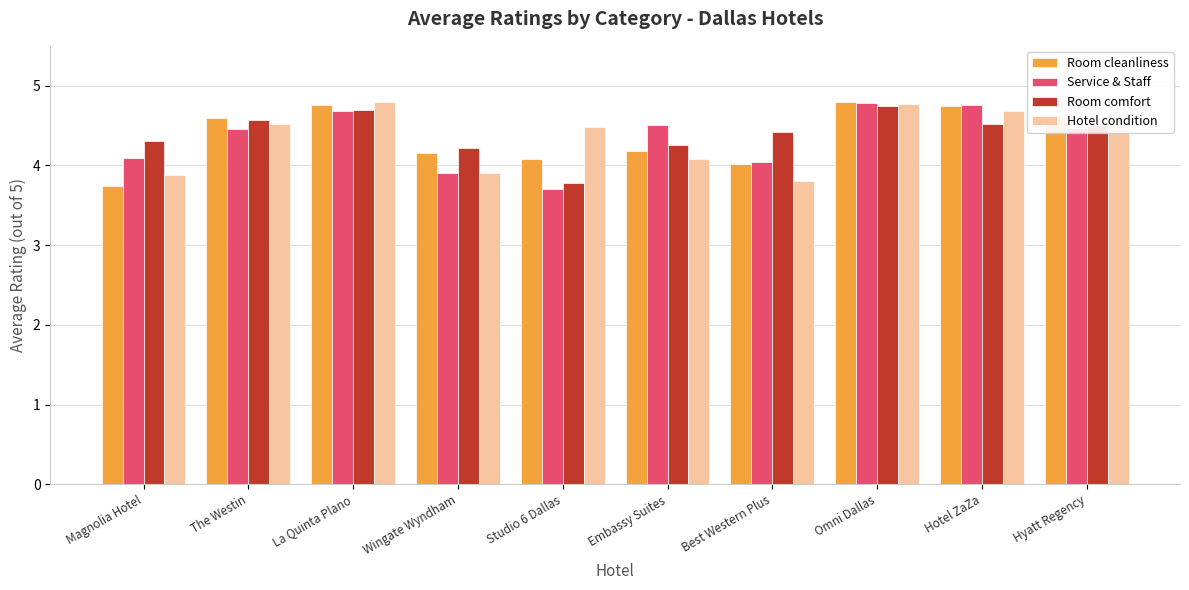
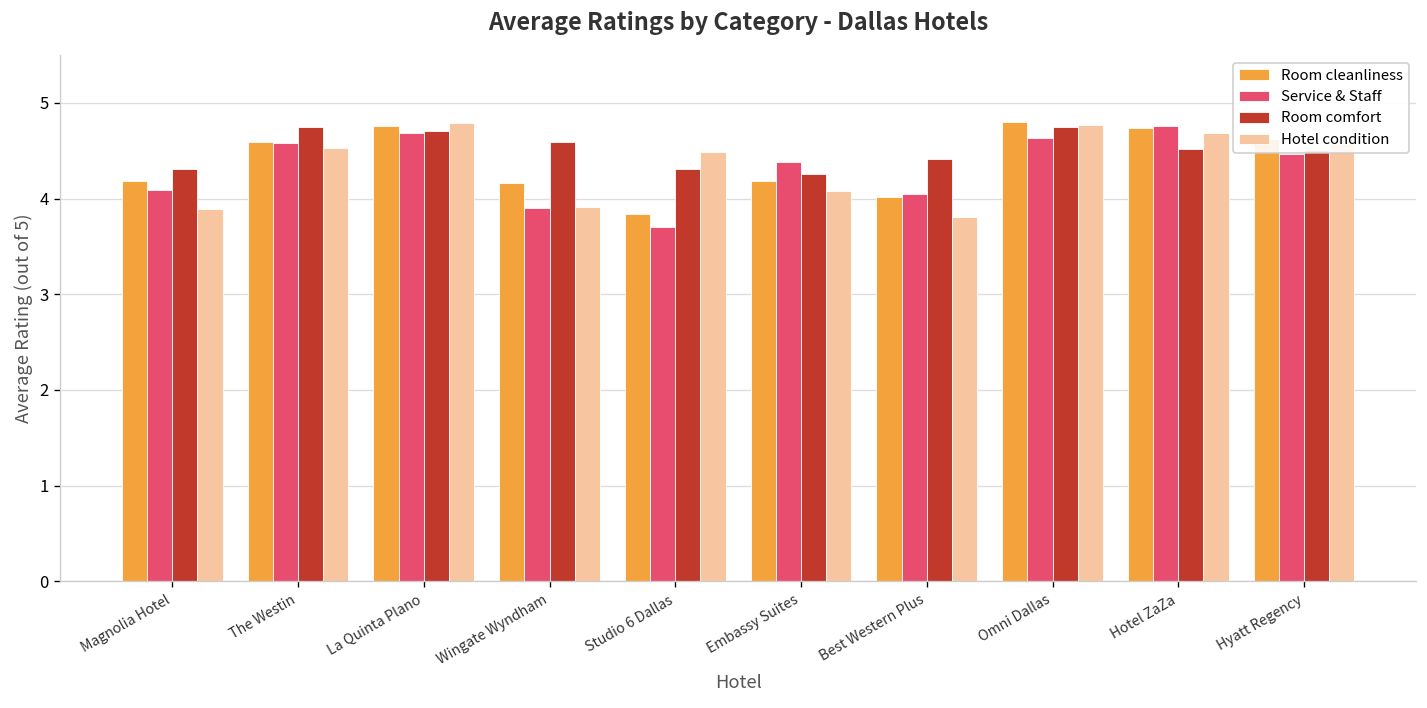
  {
    "Room cleanliness": {
-     "Magnolia Hotel": 3.7,
+     "Magnolia Hotel": 4.2,
      "The Westin": 4.6,
      "La Quinta Plano": 4.8,
      "Wingate Wyndham": 4.2,
-     "Studio 6 Dallas": 4.1,
+     "Studio 6 Dallas": 3.8,
      "Embassy Suites": 4.2,
      "Best Western Plus": 4.0,
      "Omni Dallas": 4.8,
      "Hotel ZaZa": 4.7
    },
    "Service & Staff": {
      "Magnolia Hotel": 4.1,
-     "The Westin": 4.5,
+     "The Westin": 4.6,
      "La Quinta Plano": 4.7,
      "Wingate Wyndham": 3.9,
      "Studio 6 Dallas": 3.7,
-     "Embassy Suites": 4.5,
+     "Embassy Suites": 4.4,
      "Best Western Plus": 4.0,
-     "Omni Dallas": 4.8,
+     "Omni Dallas": 4.6,
      "Hotel ZaZa": 4.8
    },
    "Room comfort": {
      "Magnolia Hotel": 4.3,
-     "The Westin": 4.6,
+     "The Westin": 4.7,
      "La Quinta Plano": 4.7,
-     "Wingate Wyndham": 4.2,
-     "Studio 6 Dallas": 3.8,
+     "Wingate Wyndham": 4.6,
+     "Studio 6 Dallas": 4.3,
      "Embassy Suites": 4.3,
      "Best Western Plus": 4.4,
      "Omni Dallas": 4.7,
      "Hotel ZaZa": 4.5
    },
    "Hotel condition": {
      "Magnolia Hotel": 3.9,
      "The Westin": 4.5,
      "La Quinta Plano": 4.8,
      "Wingate Wyndham": 3.9,
      "Studio 6 Dallas": 4.5,
      "Embassy Suites": 4.1,
      "Best Western Plus": 3.8,
      "Omni Dallas": 4.8,
      "Hotel ZaZa": 4.7
    }
  }
